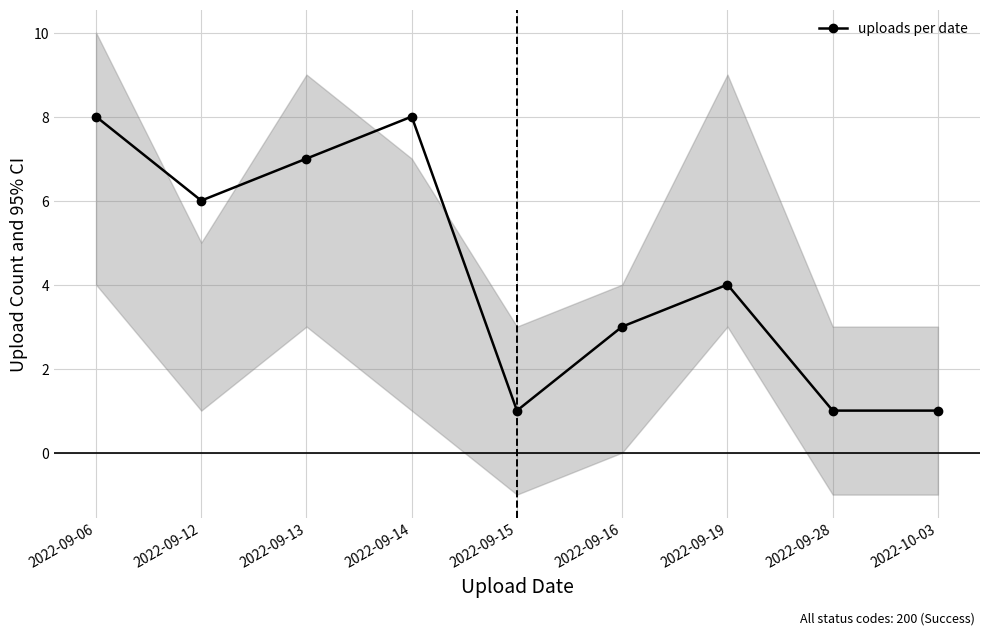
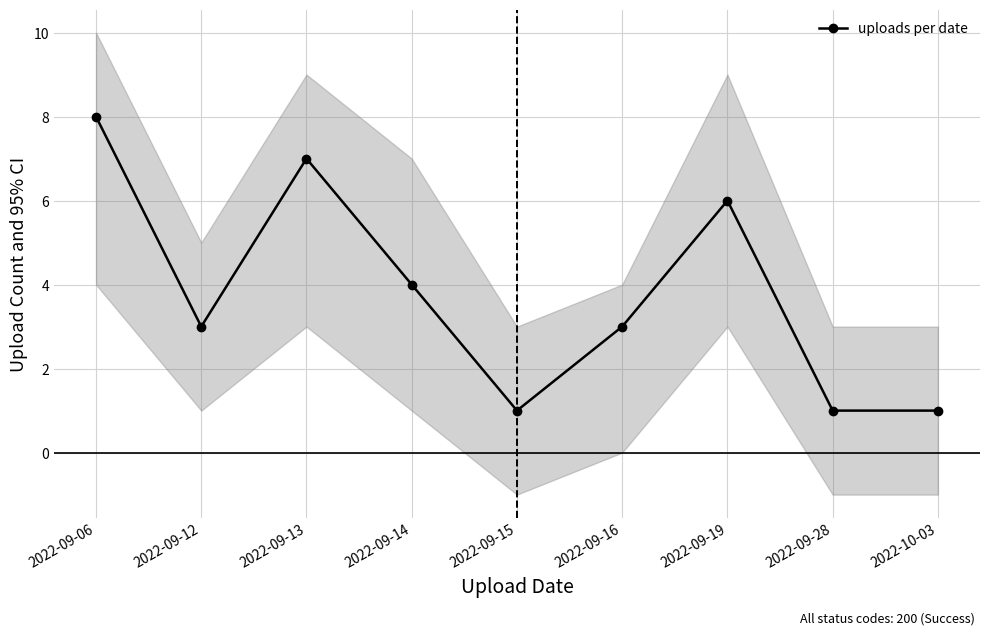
  {
    "uploads per date": {
      "2022-09-06": 8,
-     "2022-09-12": 6,
+     "2022-09-12": 3,
      "2022-09-13": 7,
-     "2022-09-14": 8,
+     "2022-09-14": 4,
      "2022-09-15": 1,
      "2022-09-16": 3,
-     "2022-09-19": 4,
+     "2022-09-19": 6,
      "2022-09-28": 1,
      "2022-10-03": 1
    }
  }
